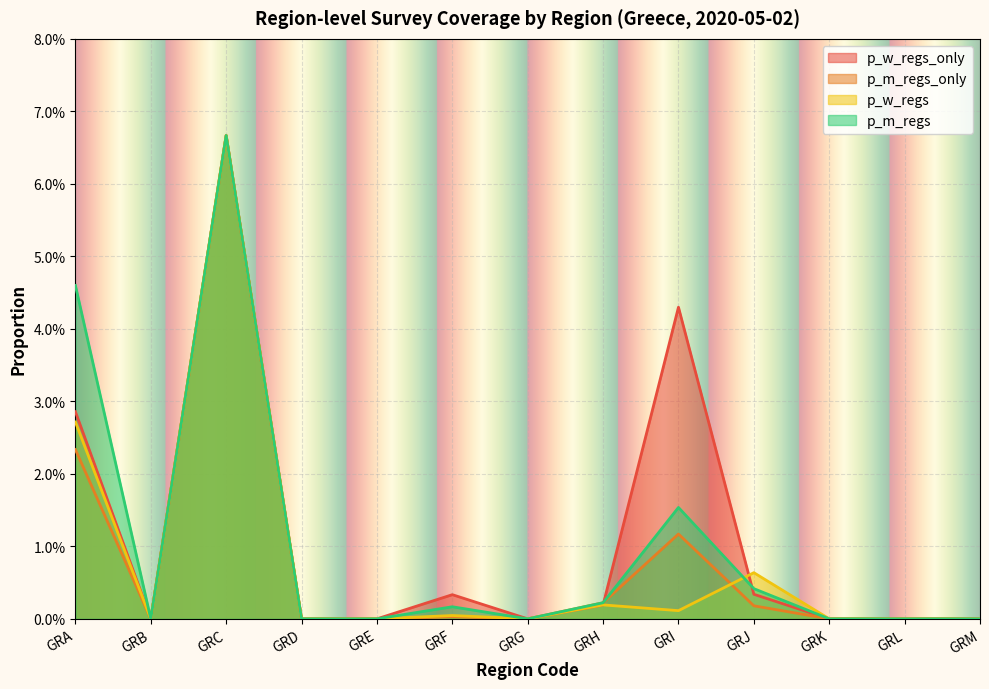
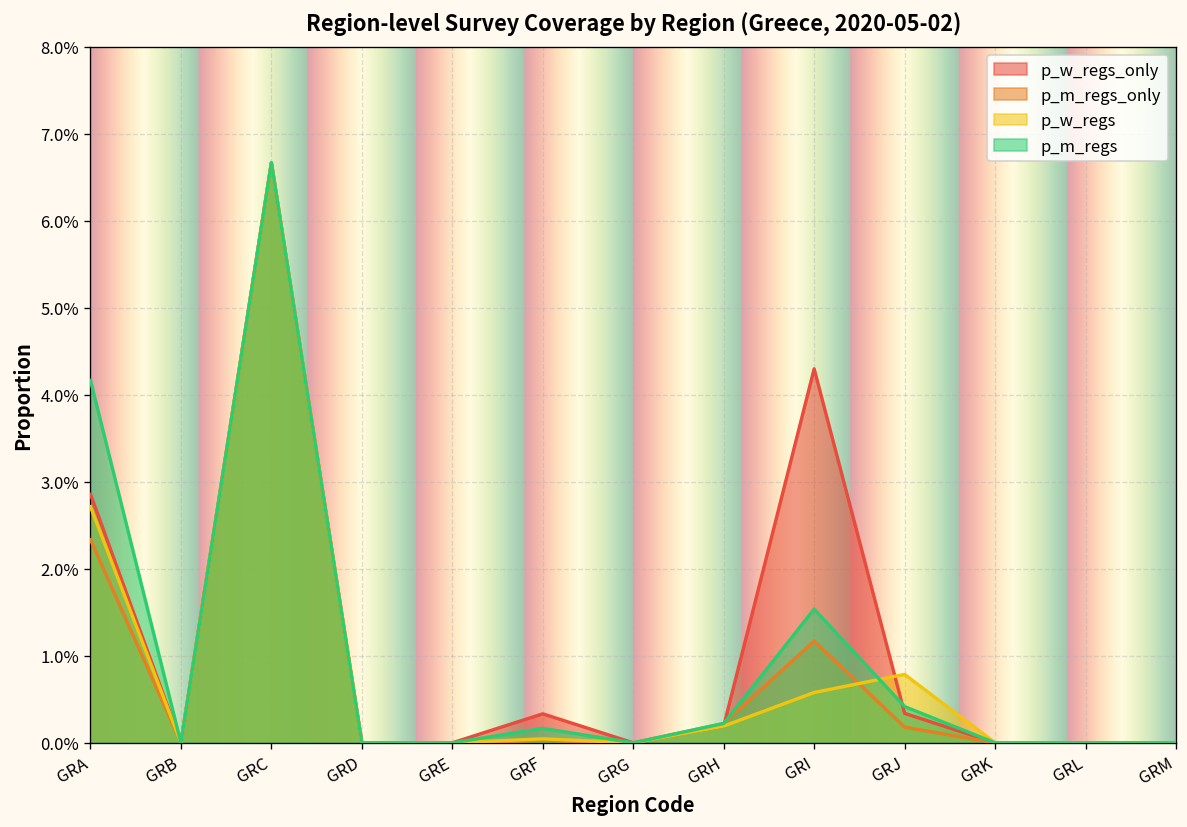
  {
    "p_w_regs": {
      "GRA": "2.7%",
-     "GRI": "0.1%",
-     "GRJ": "0.6%"
+     "GRI": "0.6%",
+     "GRJ": "0.8%"
    },
    "p_m_regs": {
-     "GRA": "4.6%",
+     "GRA": "4.2%",
      "GRF": "0.2%",
      "GRI": "1.5%",
      "GRJ": "0.4%"
    }
  }
